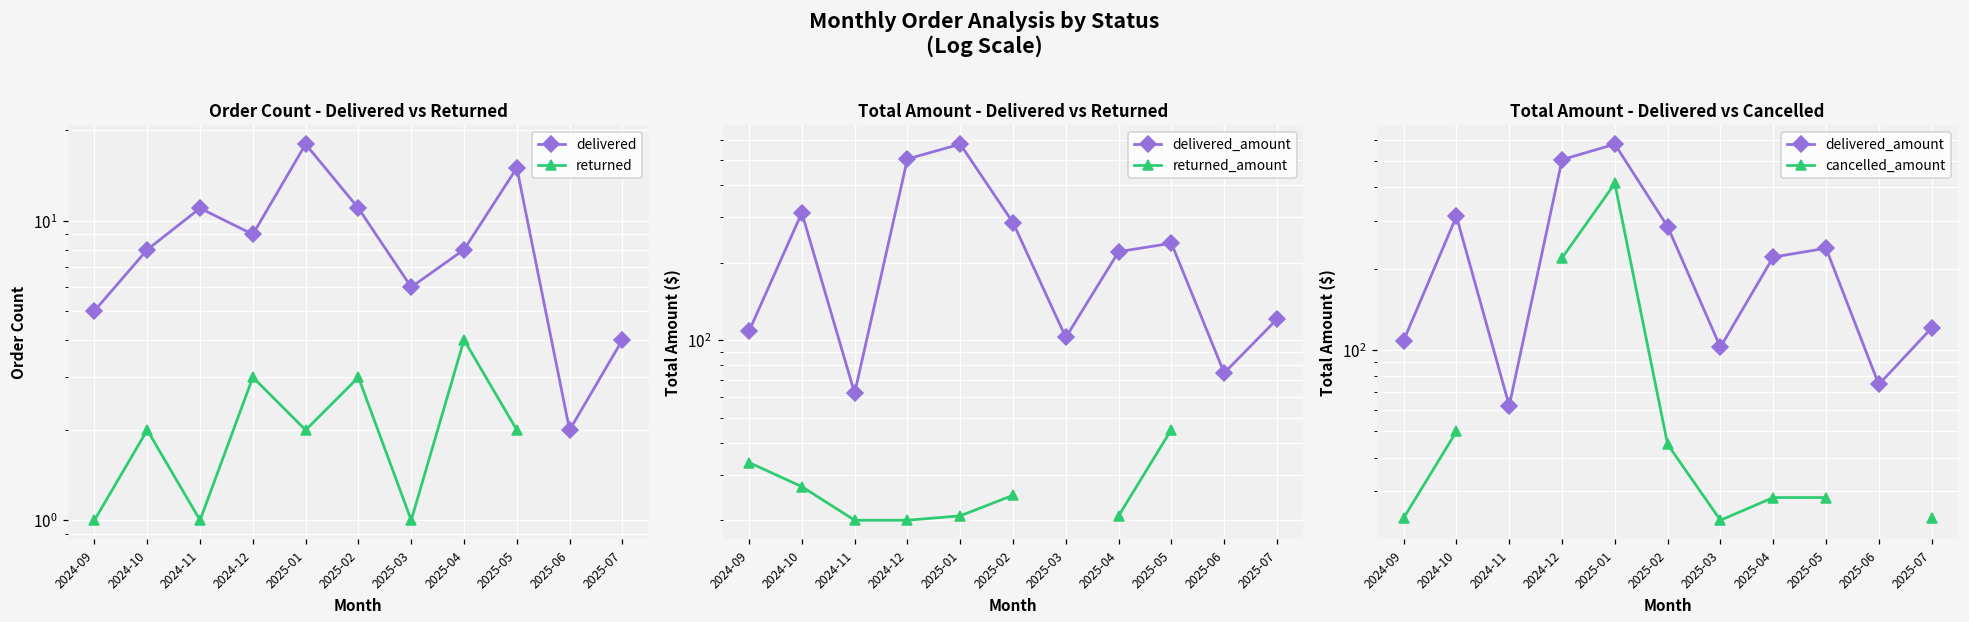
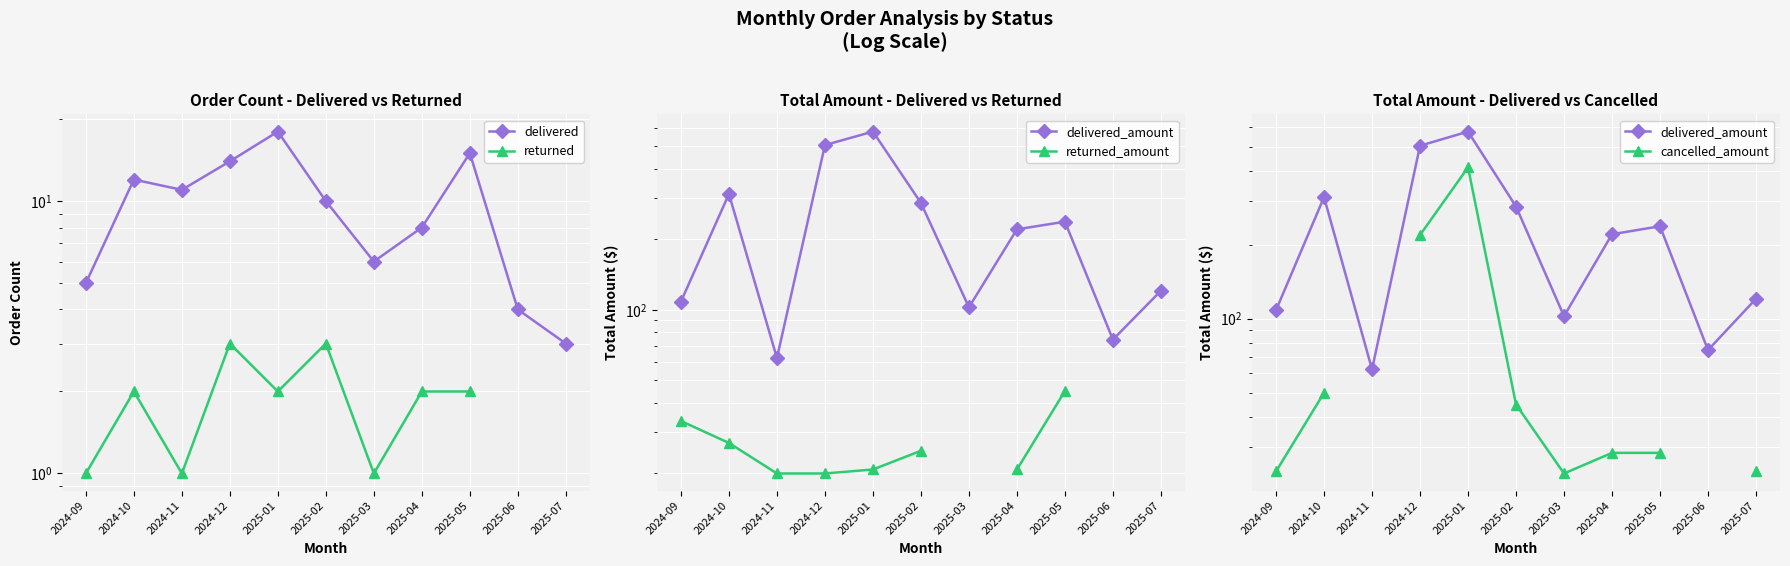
  {
    "Order Count - Delivered vs Returned": {
      "delivered": {
        "2024-09": 5,
-       "2024-10": 8,
+       "2024-10": 12,
        "2024-11": 11,
-       "2024-12": 9,
+       "2024-12": 14,
        "2025-01": 18,
-       "2025-02": 11,
+       "2025-02": 10,
        "2025-03": 6,
        "2025-04": 8,
        "2025-05": 15,
-       "2025-06": 2,
-       "2025-07": 4
+       "2025-06": 4,
+       "2025-07": 3
      },
      "returned": {
        "2024-09": 1,
        "2024-10": 2,
        "2024-11": 1,
        "2024-12": 3,
        "2025-01": 2,
        "2025-02": 3,
        "2025-03": 1,
-       "2025-04": 4,
+       "2025-04": 2,
        "2025-05": 2
      }
    }
  }
